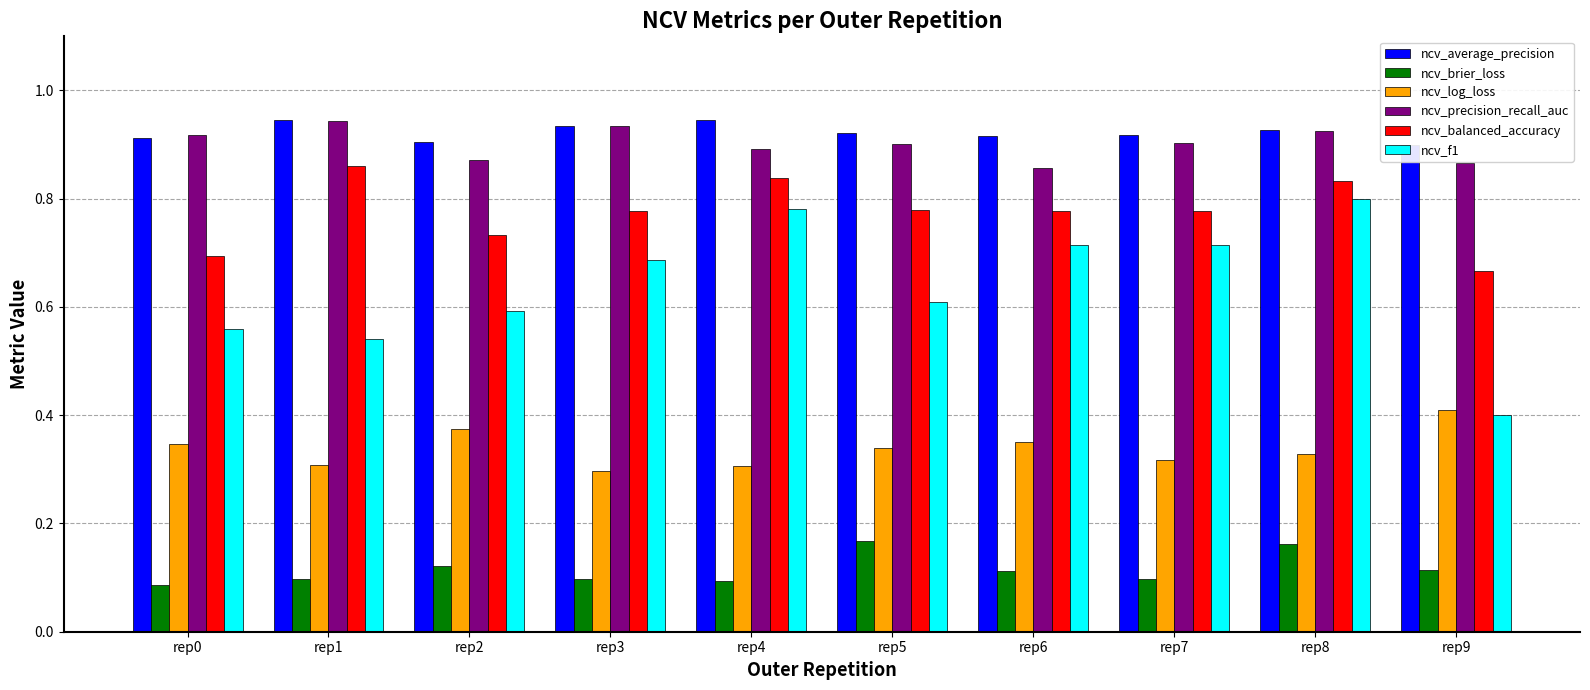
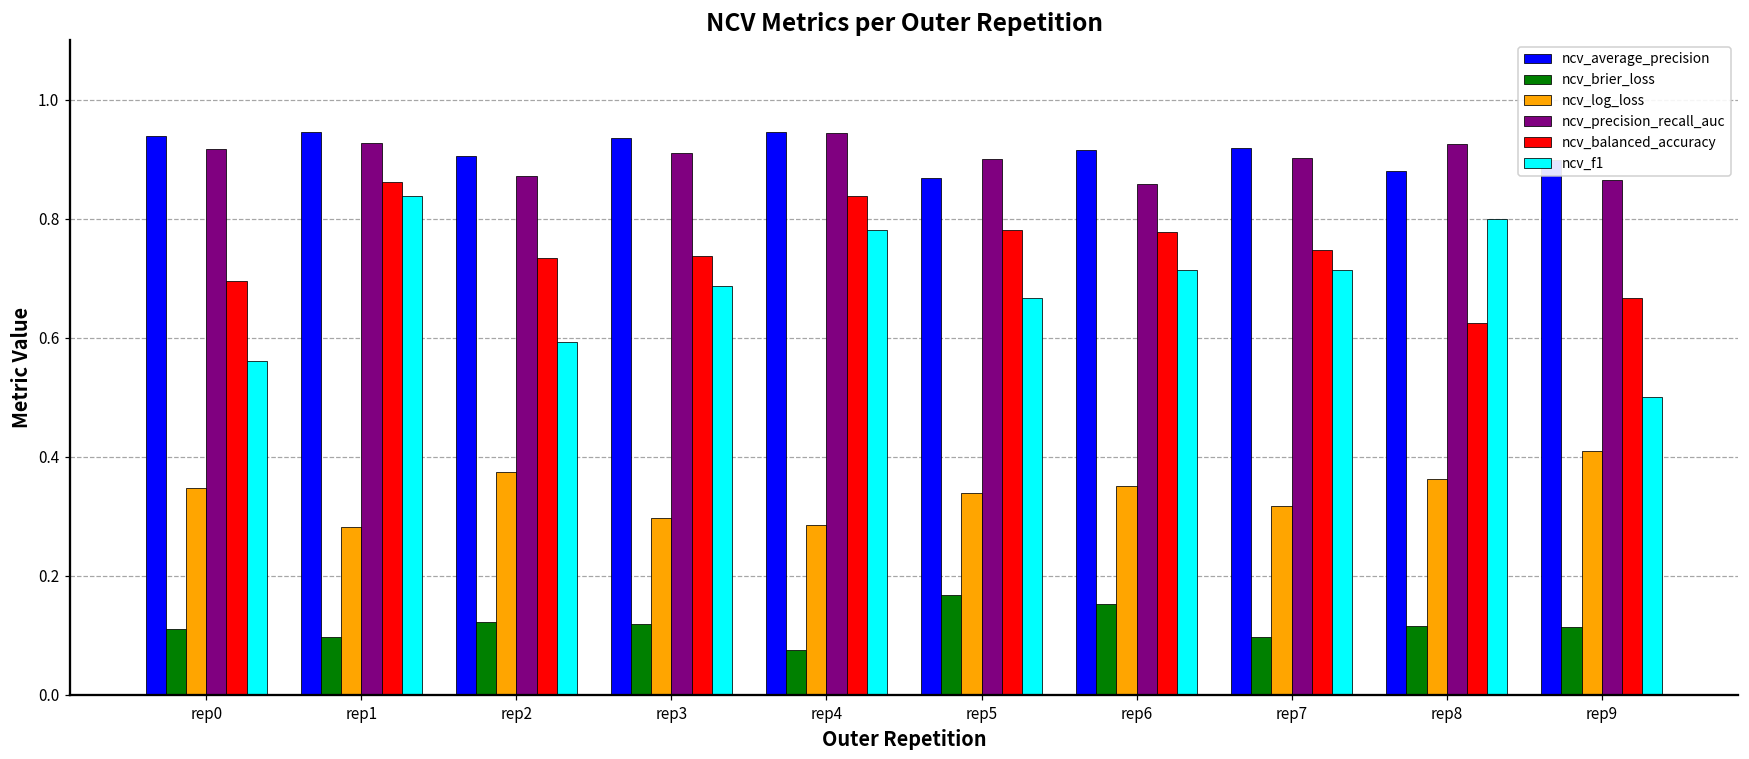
  {
    "ncv_average_precision": {
-     "rep0": 0.91,
+     "rep0": 0.94,
      "rep1": 0.94,
      "rep2": 0.90,
      "rep3": 0.93,
      "rep4": 0.95,
-     "rep5": 0.92,
+     "rep5": 0.87,
      "rep6": 0.92,
      "rep7": 0.92,
-     "rep8": 0.93
+     "rep8": 0.88
    },
    "ncv_brier_loss": {
-     "rep0": 0.09,
+     "rep0": 0.11,
      "rep1": 0.10,
      "rep2": 0.12,
-     "rep3": 0.10,
-     "rep4": 0.09,
+     "rep3": 0.12,
+     "rep4": 0.08,
      "rep5": 0.17,
-     "rep6": 0.11,
+     "rep6": 0.15,
      "rep7": 0.10,
-     "rep8": 0.16,
+     "rep8": 0.12,
      "rep9": 0.11
    },
    "ncv_log_loss": {
      "rep0": 0.35,
-     "rep1": 0.31,
+     "rep1": 0.28,
      "rep2": 0.38,
      "rep3": 0.30,
-     "rep4": 0.31,
+     "rep4": 0.29,
      "rep5": 0.34,
      "rep6": 0.35,
      "rep7": 0.32,
-     "rep8": 0.33,
+     "rep8": 0.36,
      "rep9": 0.41
    },
    "ncv_precision_recall_auc": {
      "rep0": 0.92,
-     "rep1": 0.94,
+     "rep1": 0.93,
      "rep2": 0.87,
-     "rep3": 0.93,
-     "rep4": 0.89,
+     "rep3": 0.91,
+     "rep4": 0.94,
      "rep5": 0.90,
      "rep6": 0.86,
      "rep7": 0.90,
      "rep8": 0.92,
      "rep9": 0.87
    },
    "ncv_balanced_accuracy": {
      "rep0": 0.69,
      "rep1": 0.86,
      "rep2": 0.73,
-     "rep3": 0.78,
+     "rep3": 0.74,
      "rep4": 0.84,
      "rep5": 0.78,
      "rep6": 0.78,
-     "rep7": 0.78,
-     "rep8": 0.83,
+     "rep7": 0.75,
+     "rep8": 0.62,
      "rep9": 0.67
    },
    "ncv_f1": {
      "rep0": 0.56,
-     "rep1": 0.54,
+     "rep1": 0.84,
      "rep2": 0.59,
      "rep3": 0.69,
      "rep4": 0.78,
-     "rep5": 0.61,
+     "rep5": 0.67,
      "rep6": 0.71,
      "rep7": 0.71,
      "rep8": 0.80,
-     "rep9": 0.4
+     "rep9": 0.5
    }
  }
